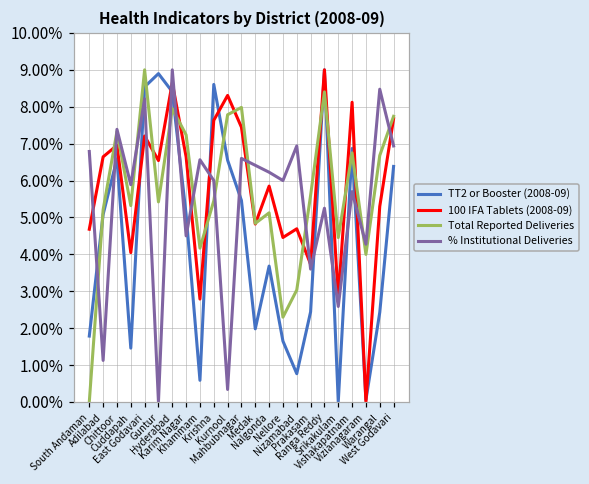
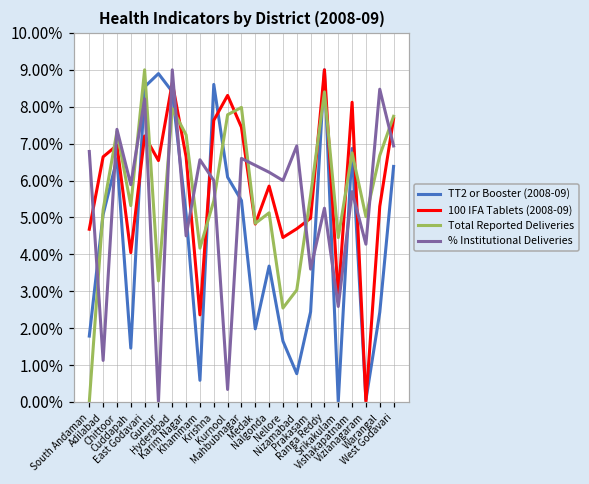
  {
    "TT2 or Booster (2008-09)": {
      "South Andaman": "1.8%",
      "Adilabad": "5.1%",
      "Chittoor": "6.6%",
      "Cuddapah": "1.5%",
      "East Godavari": "8.5%",
      "Guntur": "8.9%",
      "Hyderabad": "8.4%",
      "Karim Nagar": "5.1%",
      "Khammam": "0.6%",
      "Krishna": "8.6%",
-     "Kurnool": "6.6%",
+     "Kurnool": "6.1%",
      "Mahbubnagar": "5.5%",
      "Medak": "2.0%",
      "Nalgonda": "3.7%",
      "Nellore": "1.6%",
      "Nizamabad": "0.8%",
      "Prakasam": "2.4%",
      "Srikakulam": "0.0%",
      "Vishakapatnam": "6.9%",
      "Warangal": "2.4%",
      "West Godavari": "6.4%"
    },
    "100 IFA Tablets (2008-09)": {
      "South Andaman": "4.7%",
      "Adilabad": "6.6%",
      "Chittoor": "7.0%",
      "Cuddapah": "4.0%",
      "East Godavari": "7.2%",
      "Guntur": "6.5%",
      "Hyderabad": "8.6%",
      "Karim Nagar": "6.6%",
-     "Khammam": "2.8%",
+     "Khammam": "2.4%",
      "Krishna": "7.6%",
      "Kurnool": "8.3%",
      "Mahbubnagar": "7.4%",
      "Nalgonda": "5.8%",
      "Nellore": "4.5%",
      "Nizamabad": "4.7%",
-     "Prakasam": "3.7%",
+     "Prakasam": "5.0%",
      "Srikakulam": "2.8%",
      "Vishakapatnam": "8.1%",
      "Warangal": "5.3%"
    },
    "Total Reported Deliveries": {
      "South Andaman": "0.0%",
      "Adilabad": "5.2%",
      "Cuddapah": "5.3%",
      "East Godavari": "9.0%",
-     "Guntur": "5.4%",
+     "Guntur": "3.3%",
      "Hyderabad": "7.9%",
      "Karim Nagar": "7.2%",
      "Khammam": "4.2%",
      "Krishna": "5.4%",
      "Kurnool": "7.8%",
      "Mahbubnagar": "8.0%",
      "Nalgonda": "5.1%",
-     "Nellore": "2.3%",
+     "Nellore": "2.5%",
      "Nizamabad": "3.0%",
      "Prakasam": "5.6%",
      "Ranga Reddy": "8.4%",
      "Srikakulam": "4.5%",
      "Vishakapatnam": "6.7%",
-     "Vizianagaram": "4.0%",
+     "Vizianagaram": "5.0%",
      "Warangal": "6.7%"
    },
    "% Institutional Deliveries": {
      "South Andaman": "6.8%",
      "Adilabad": "1.1%",
      "Cuddapah": "5.9%",
      "East Godavari": "8.2%",
      "Guntur": "0.0%",
      "Hyderabad": "9.0%",
      "Karim Nagar": "4.5%",
      "Khammam": "6.6%",
      "Krishna": "6.0%",
      "Kurnool": "0.3%",
      "Mahbubnagar": "6.6%",
      "Medak": "6.4%",
      "Nalgonda": "6.2%",
      "Nellore": "6.0%",
      "Nizamabad": "6.9%",
      "Prakasam": "3.6%",
      "Ranga Reddy": "5.3%",
      "Srikakulam": "2.6%",
      "Vishakapatnam": "5.7%",
      "Vizianagaram": "4.3%",
      "Warangal": "8.5%",
      "West Godavari": "6.9%"
    }
  }
